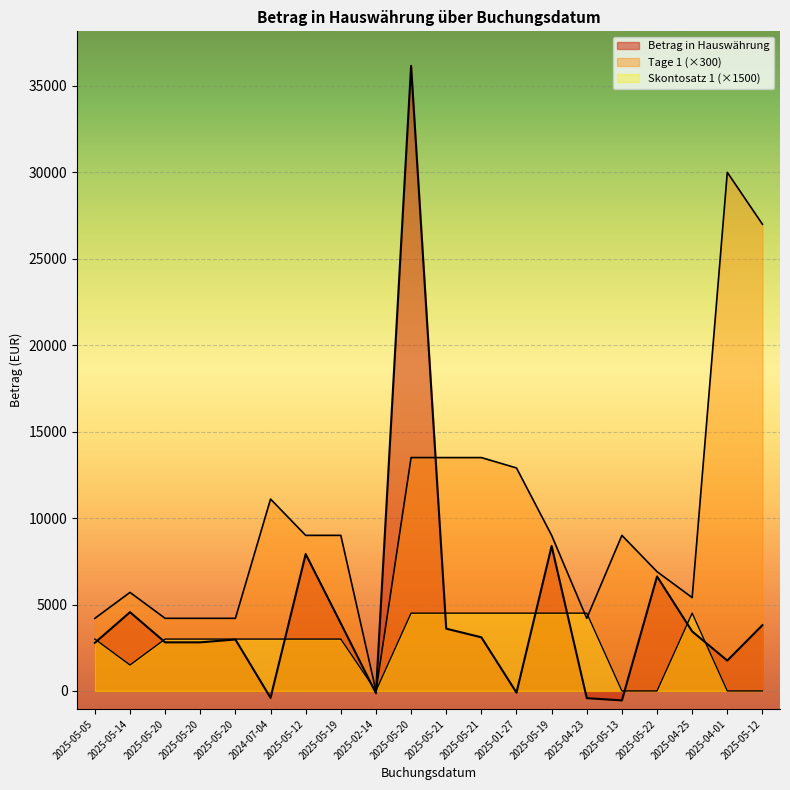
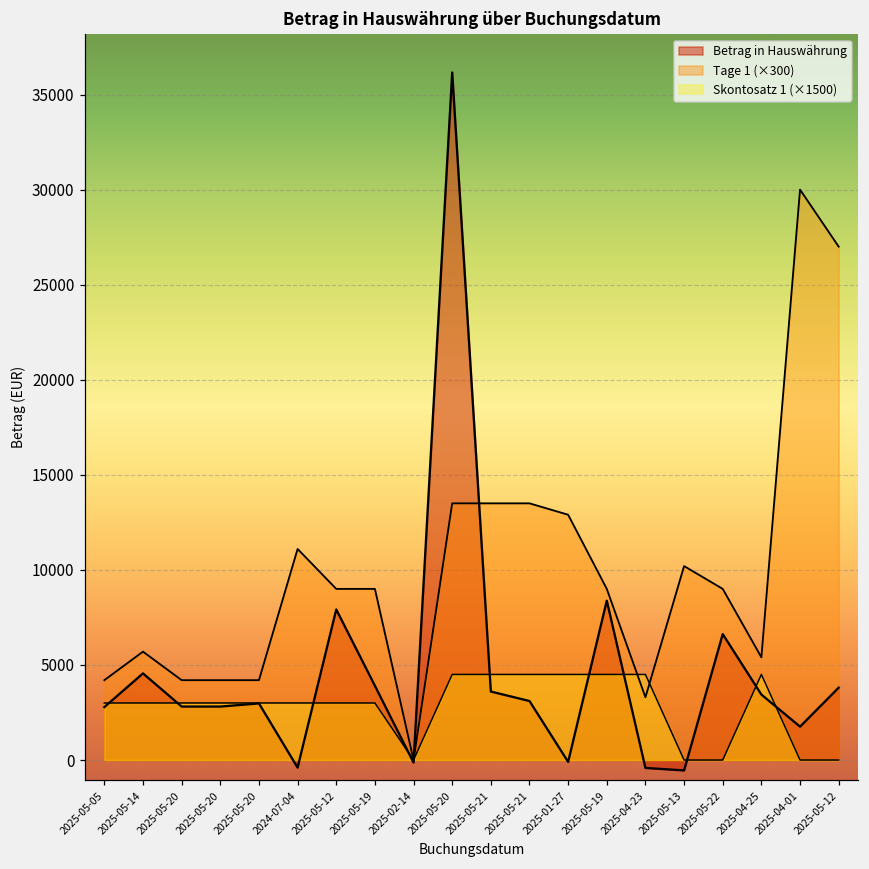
  {
    "Tage 1 (×300)": {
      "2025-05-05": 4200,
      "2025-05-14": 5700,
      "2024-07-04": 11100,
      "2025-01-27": 12900,
-     "2025-04-23": 4200,
-     "2025-05-13": 9000,
-     "2025-05-22": 6900,
+     "2025-04-23": 3300,
+     "2025-05-13": 10200,
+     "2025-05-22": 9000,
      "2025-04-25": 5400,
      "2025-04-01": 30000
    },
    "Skontosatz 1 (×1500)": {
      "2025-05-05": 3000,
-     "2025-05-14": 1500,
+     "2025-05-14": 3000,
      "2024-07-04": 3000,
      "2025-01-27": 4500,
      "2025-04-23": 4500,
      "2025-05-22": 0,
      "2025-04-25": 4500,
      "2025-04-01": 0
    }
  }
